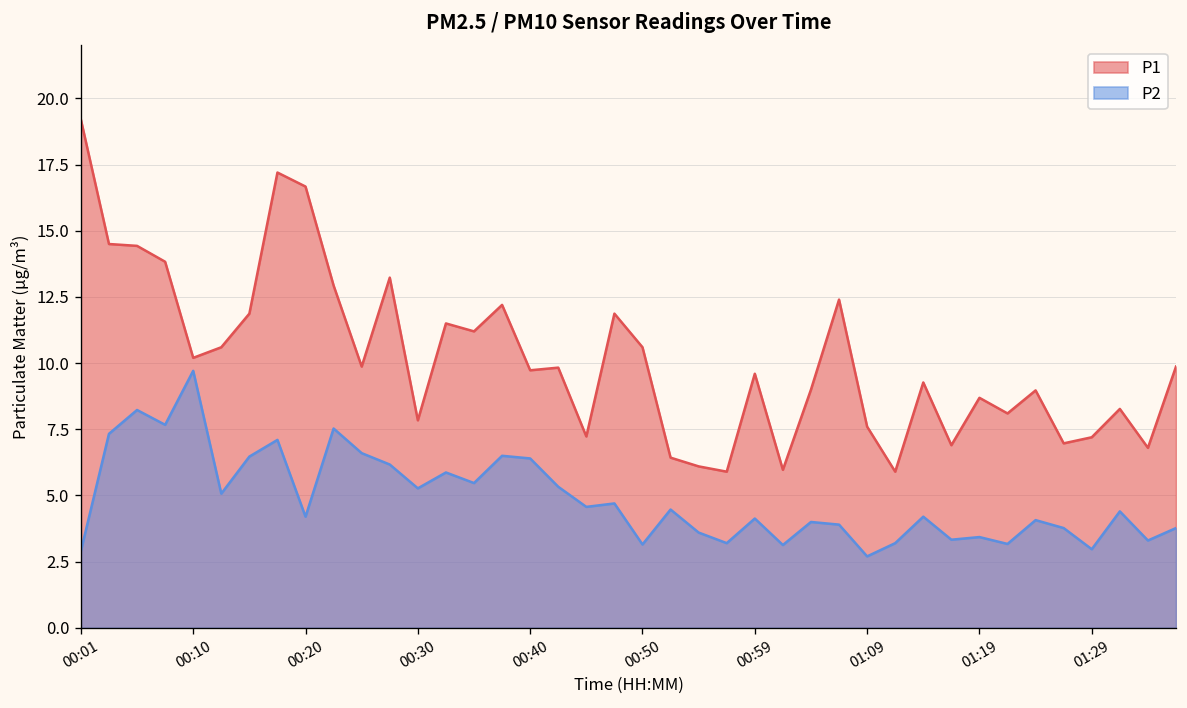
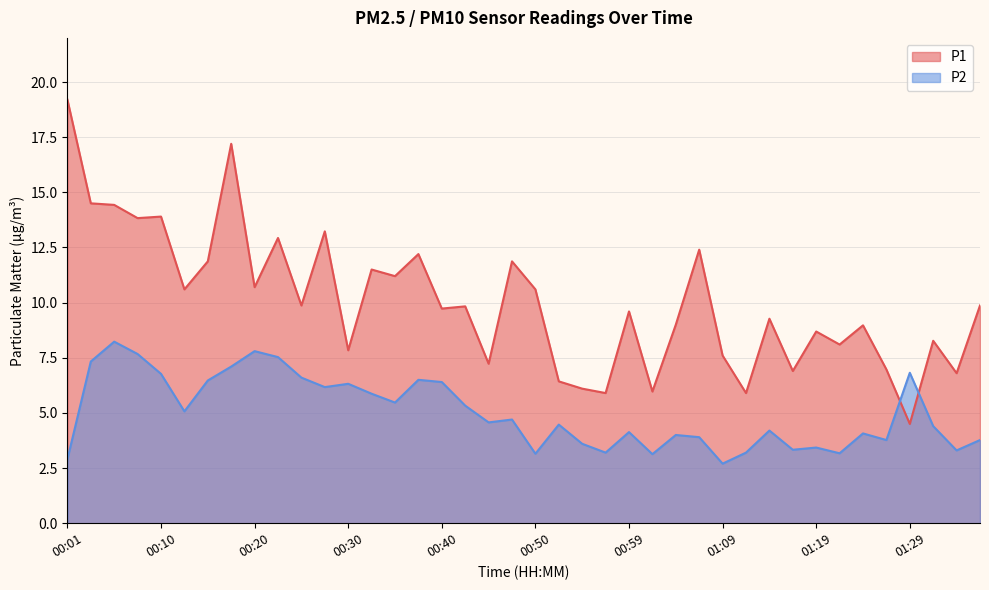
  {
    "P1": {
      "00:01": 19.2,
-     "00:10": 10.2,
-     "00:20": 16.7,
+     "00:10": 13.9,
+     "00:20": 10.7,
      "00:30": 7.8,
      "00:40": 9.7,
      "00:50": 10.6,
      "00:59": 9.6,
      "01:09": 7.6,
      "01:19": 8.7,
-     "01:29": 7.2
+     "01:29": 4.5
    },
    "P2": {
      "00:01": 2.9,
-     "00:10": 9.7,
-     "00:20": 4.2,
-     "00:30": 5.3,
+     "00:10": 6.8,
+     "00:20": 7.8,
+     "00:30": 6.3,
      "00:40": 6.4,
      "00:50": 3.2,
      "00:59": 4.1,
      "01:09": 2.7,
      "01:19": 3.4,
-     "01:29": 3.0
+     "01:29": 6.8
    }
  }
